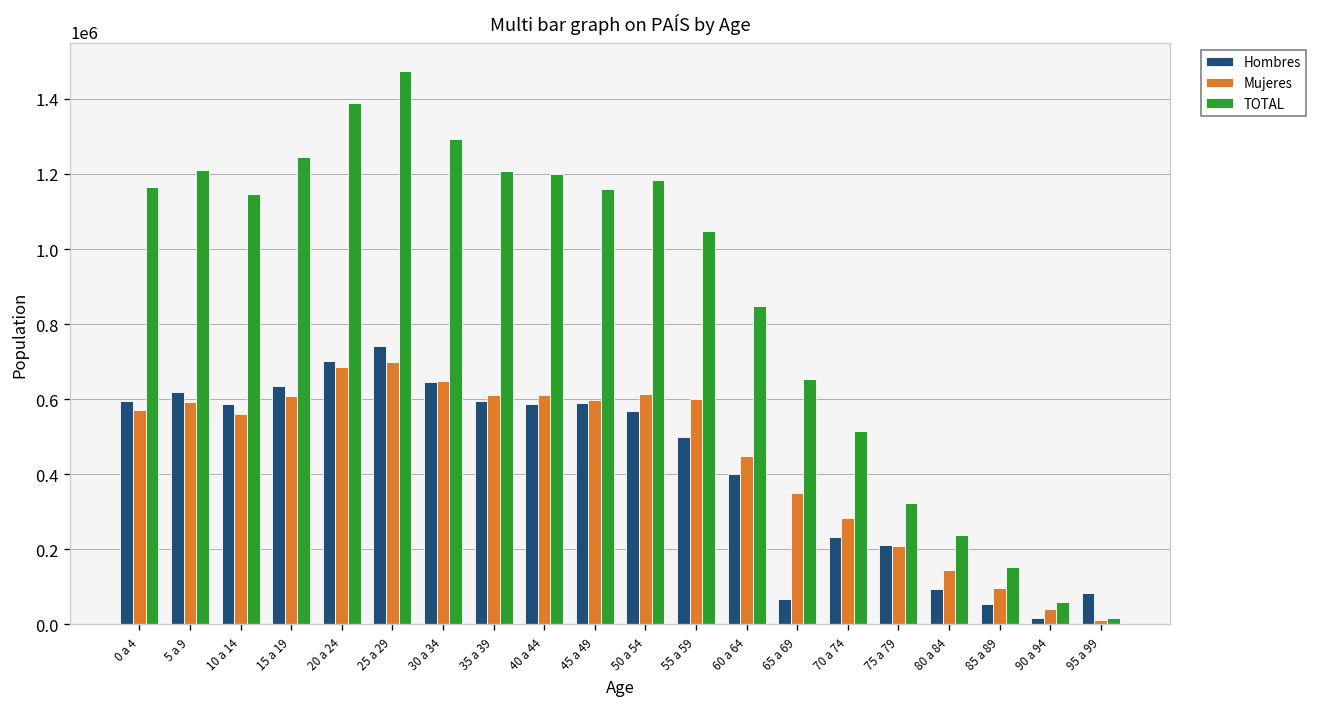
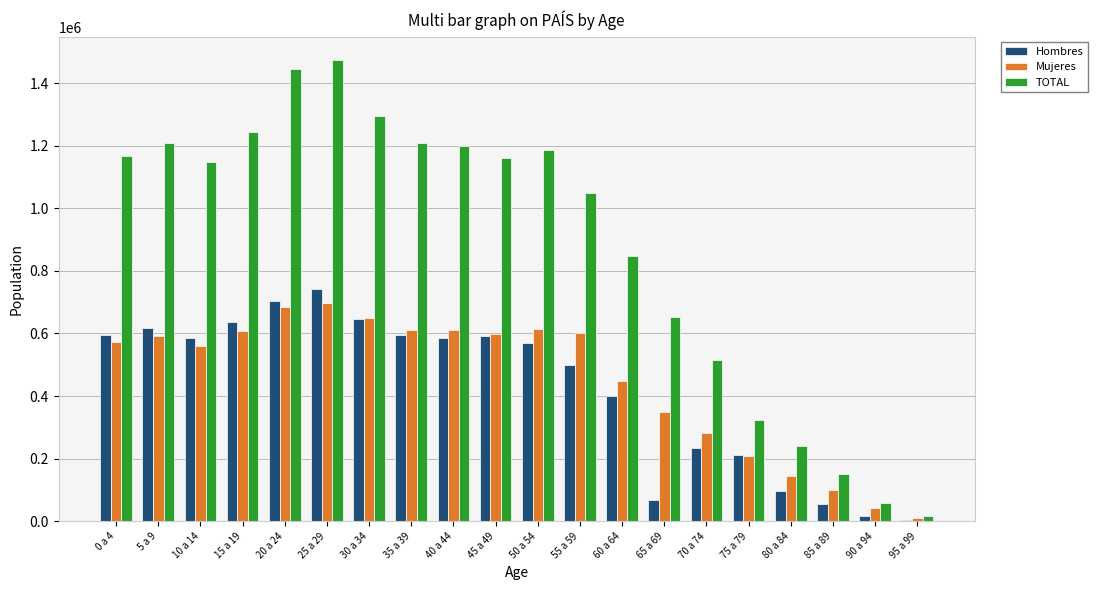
  {
    "Hombres": {
      "0 a 4": 590000,
      "5 a 9": 620000,
      "10 a 14": 590000,
      "15 a 19": 640000,
      "20 a 24": 700000,
      "25 a 29": 740000,
      "30 a 34": 650000,
      "35 a 39": 600000,
      "40 a 44": 590000,
      "45 a 49": 590000,
      "50 a 54": 570000,
      "55 a 59": 500000,
      "60 a 64": 400000,
      "65 a 69": 70000,
      "70 a 74": 230000,
      "75 a 79": 210000,
      "80 a 84": 90000,
      "85 a 89": 50000,
      "90 a 94": 20000,
-     "95 a 99": 80000
+     "95 a 99": 0
    },
    "Mujeres": {
      "0 a 4": 570000,
      "5 a 9": 590000,
      "10 a 14": 560000,
      "15 a 19": 610000,
      "20 a 24": 690000,
      "25 a 29": 700000,
      "30 a 34": 650000,
      "35 a 39": 610000,
      "40 a 44": 610000,
      "45 a 49": 600000,
      "50 a 54": 620000,
      "55 a 59": 600000,
      "60 a 64": 450000,
      "65 a 69": 350000,
      "70 a 74": 280000,
      "75 a 79": 210000,
      "80 a 84": 140000,
      "85 a 89": 100000,
      "90 a 94": 40000,
      "95 a 99": 10000
    },
    "TOTAL": {
      "0 a 4": 1170000,
      "5 a 9": 1210000,
      "10 a 14": 1150000,
      "15 a 19": 1240000,
-     "20 a 24": 1390000,
+     "20 a 24": 1450000,
      "25 a 29": 1470000,
      "30 a 34": 1290000,
      "35 a 39": 1210000,
      "40 a 44": 1200000,
      "45 a 49": 1160000,
      "50 a 54": 1180000,
      "55 a 59": 1050000,
      "60 a 64": 850000,
      "65 a 69": 650000,
      "70 a 74": 520000,
      "75 a 79": 320000,
      "80 a 84": 240000,
      "85 a 89": 150000,
      "90 a 94": 60000,
      "95 a 99": 20000
    }
  }
